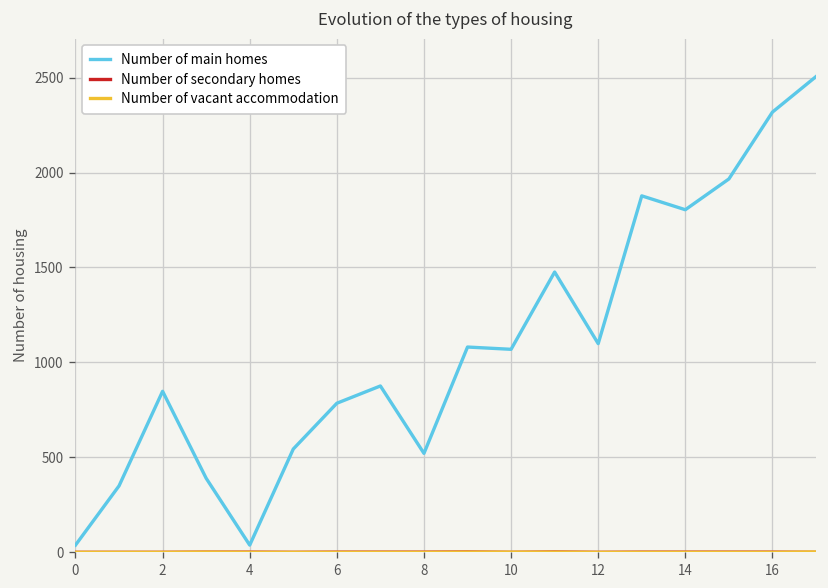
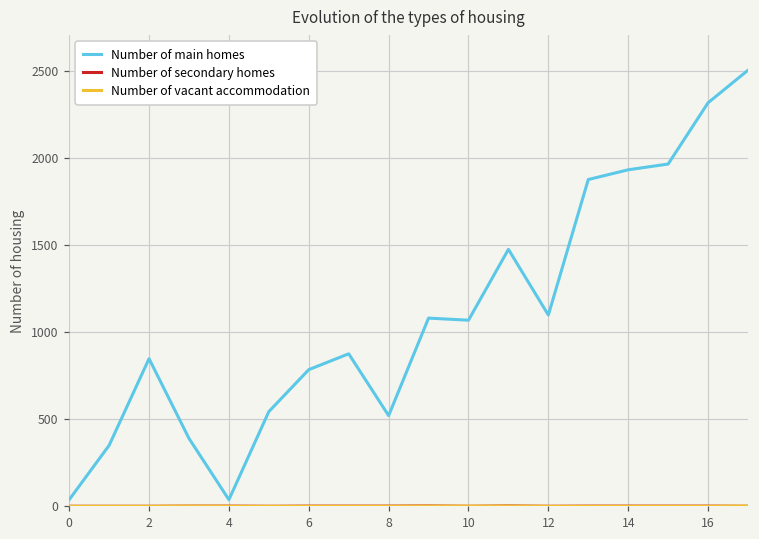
  {
    "Number of main homes": {
      "0": 40,
      "2": 850,
      "4": 40,
      "6": 790,
      "8": 520,
      "10": 1070,
      "12": 1100,
-     "14": 1800,
+     "14": 1930,
      "16": 2320
    },
    "Number of vacant accommodation": {
      "0": 0,
      "2": 0,
      "4": 0,
      "6": 0,
      "8": 0,
      "10": 0,
      "12": 0,
      "14": 0,
      "16": 0
    }
  }
